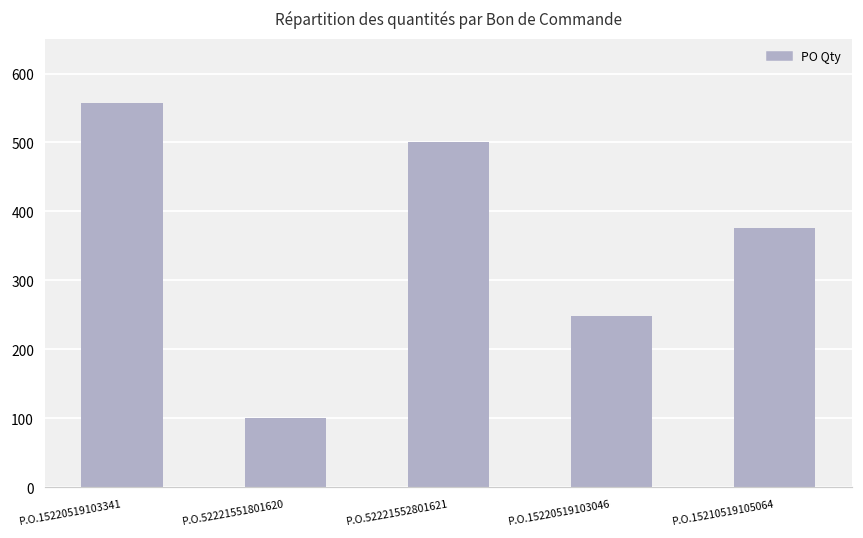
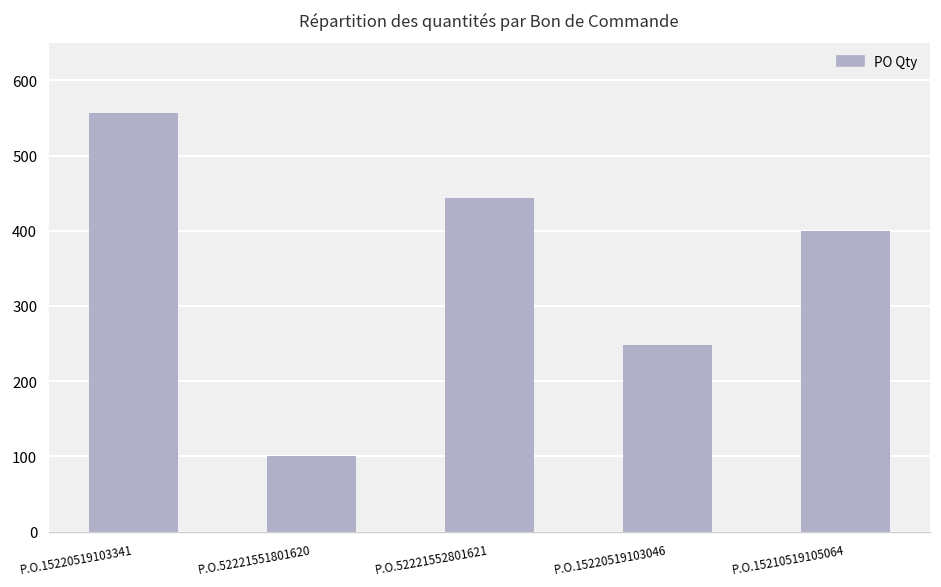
  {
    "P.O.15220519103341": 560,
    "P.O.52221551801620": 100,
-   "P.O.52221552801621": 500,
+   "P.O.52221552801621": 440,
    "P.O.15220519103046": 250,
-   "P.O.15210519105064": 380
+   "P.O.15210519105064": 400
  }
